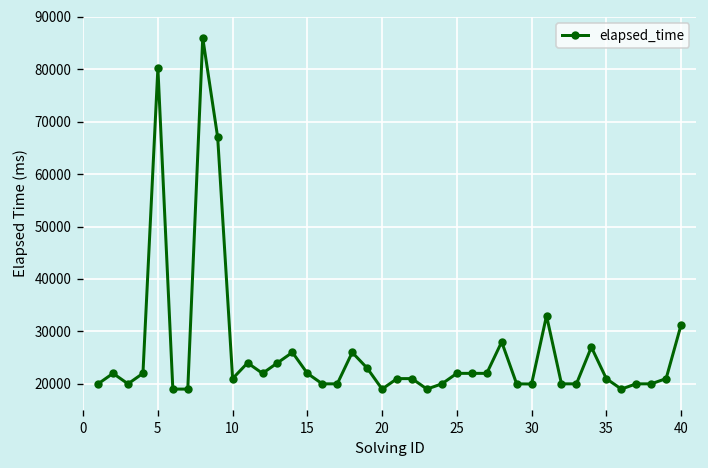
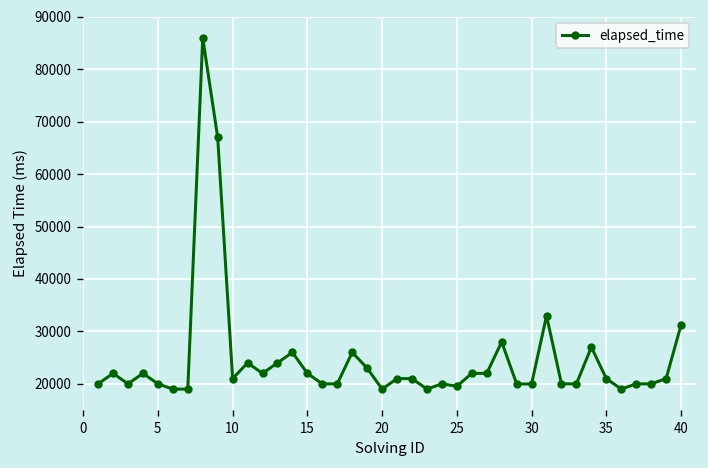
  {
-   "5": 80000,
+   "5": 20000,
    "10": 21000,
    "15": 22000,
    "20": 19000,
-   "25": 22000,
+   "25": 20000,
    "30": 20000,
    "35": 21000,
    "40": 31000
  }
